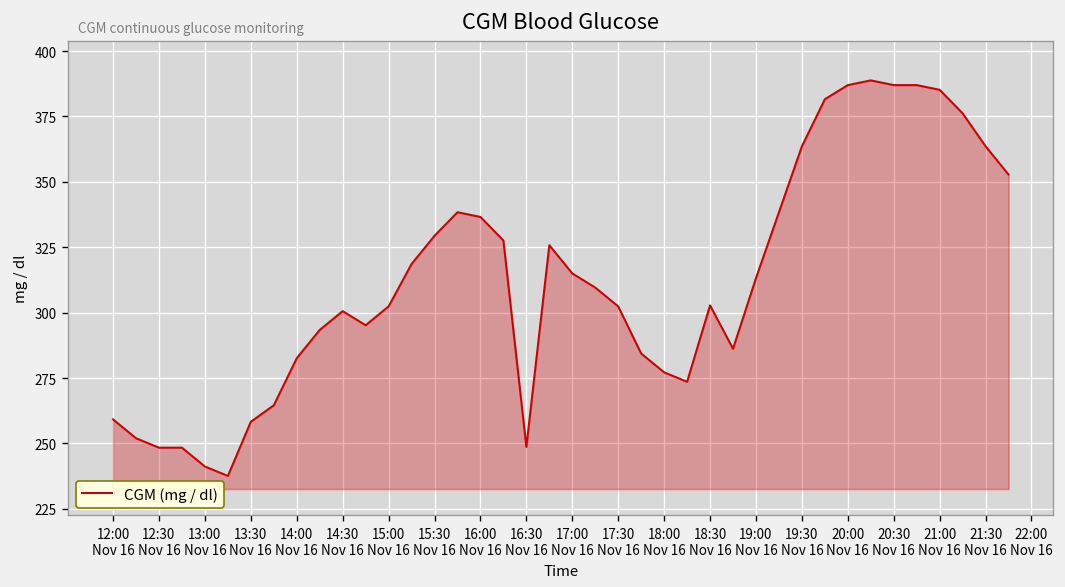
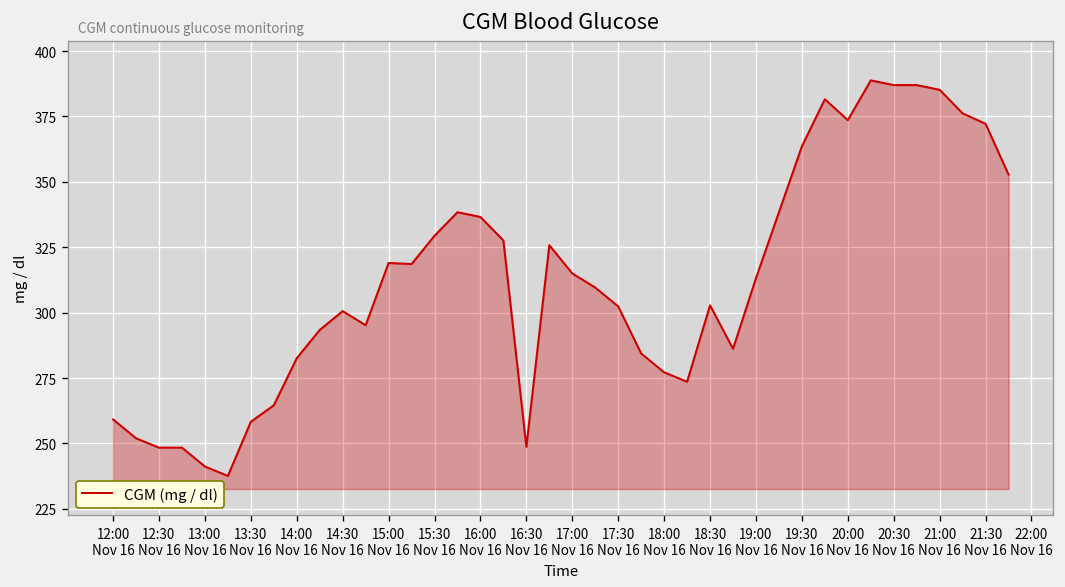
  {
    "12:00 Nov 16": 259,
    "12:30 Nov 16": 248,
    "13:00 Nov 16": 241,
    "13:30 Nov 16": 258,
    "14:00 Nov 16": 283,
    "14:30 Nov 16": 301,
-   "15:00 Nov 16": 302,
+   "15:00 Nov 16": 319,
    "15:30 Nov 16": 329,
    "16:00 Nov 16": 337,
    "16:30 Nov 16": 249,
    "17:00 Nov 16": 315,
    "17:30 Nov 16": 302,
    "18:00 Nov 16": 277,
    "18:30 Nov 16": 303,
    "19:00 Nov 16": 313,
    "19:30 Nov 16": 364,
-   "20:00 Nov 16": 387,
+   "20:00 Nov 16": 374,
    "20:30 Nov 16": 387,
    "21:00 Nov 16": 385,
-   "21:30 Nov 16": 364
+   "21:30 Nov 16": 372
  }
